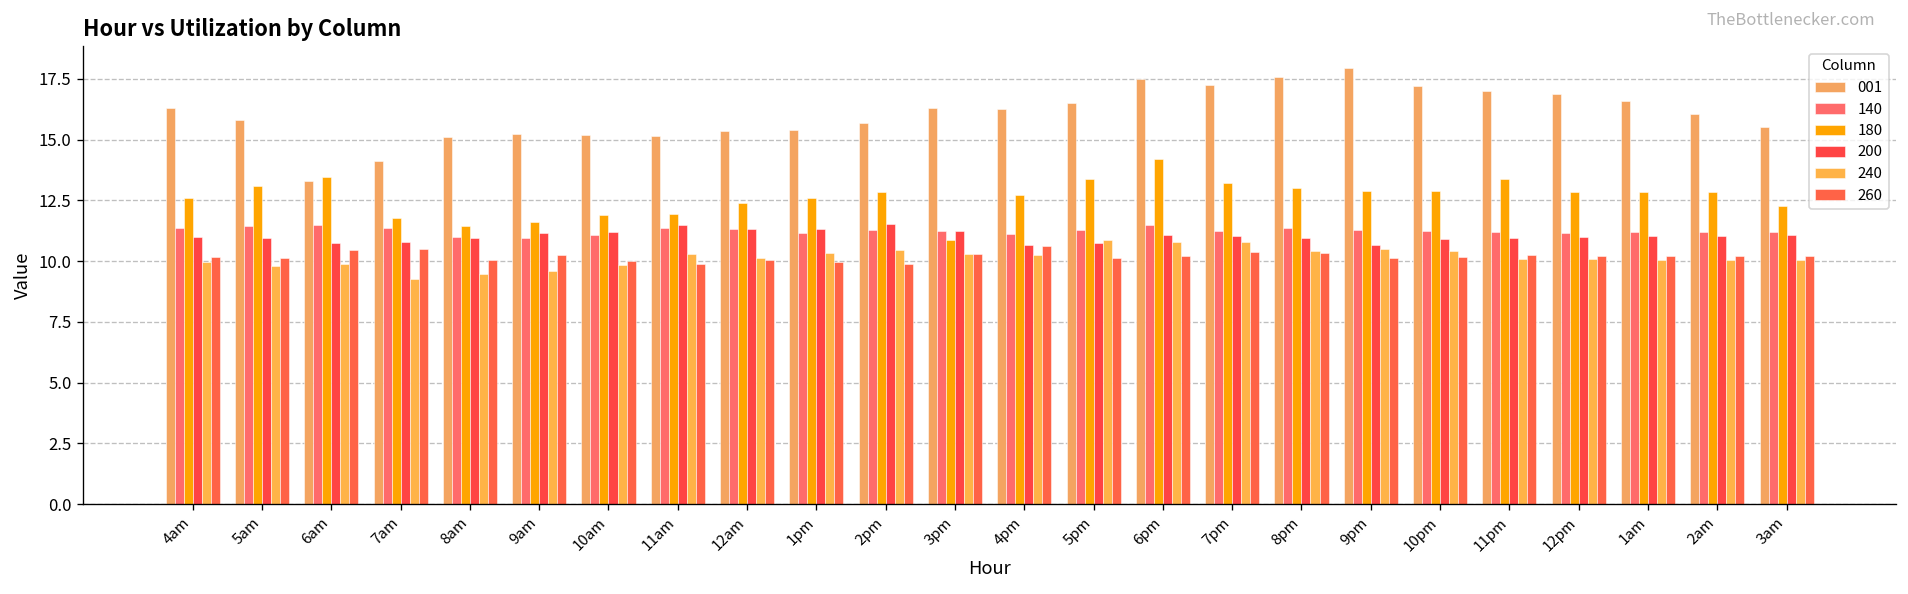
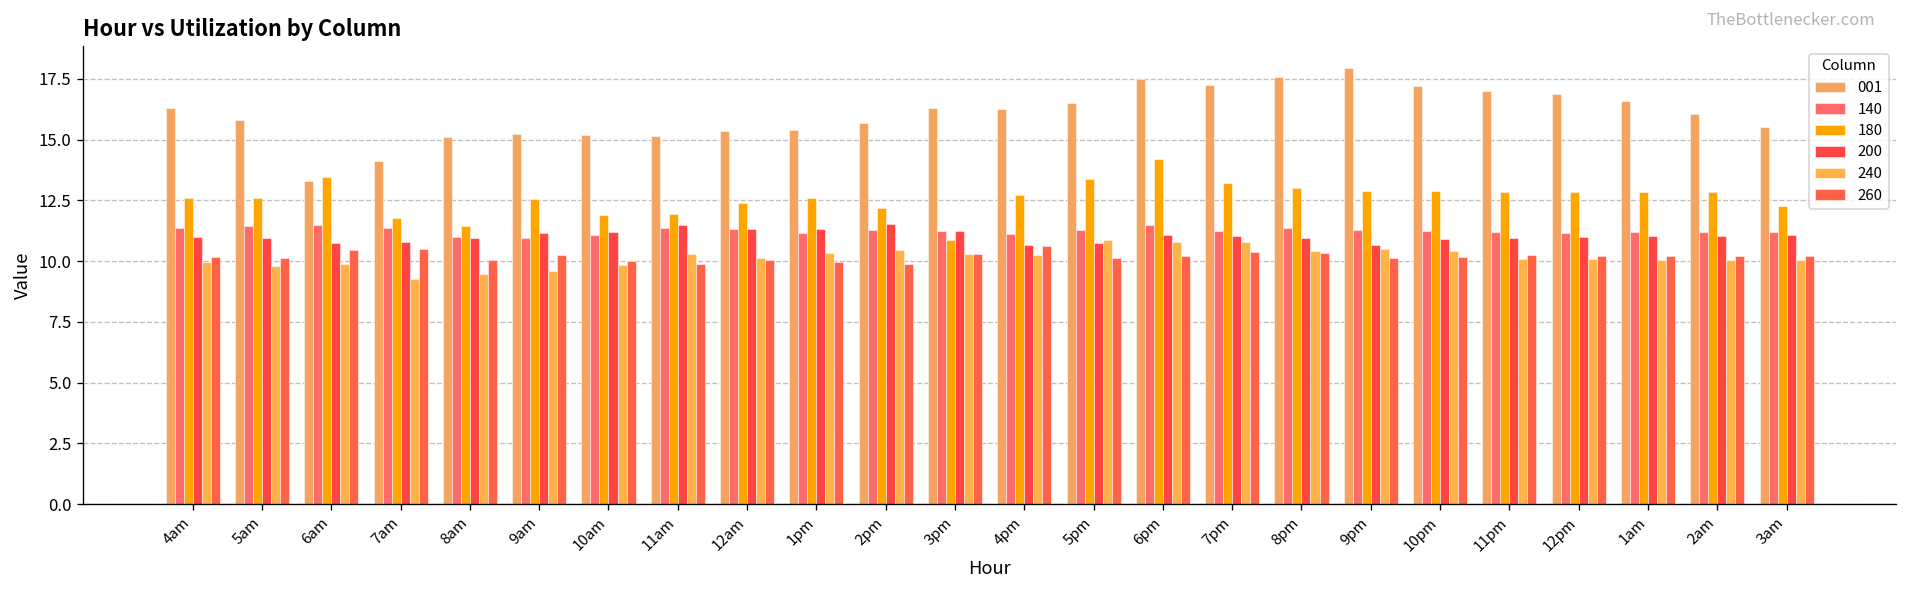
  {
    "180": {
      "4am": 12.6,
-     "5am": 13.1,
+     "5am": 12.6,
      "6am": 13.4,
      "7am": 11.8,
      "8am": 11.5,
-     "9am": 11.6,
+     "9am": 12.6,
      "10am": 11.9,
      "11am": 11.9,
      "12am": 12.4,
      "1pm": 12.6,
-     "2pm": 12.8,
+     "2pm": 12.2,
      "3pm": 10.9,
      "4pm": 12.7,
      "5pm": 13.4,
      "6pm": 14.2,
      "7pm": 13.2,
      "8pm": 13.0,
      "9pm": 12.9,
      "10pm": 12.9,
-     "11pm": 13.4,
+     "11pm": 12.8,
      "12pm": 12.8,
      "1am": 12.8,
      "2am": 12.8,
      "3am": 12.3
    }
  }
